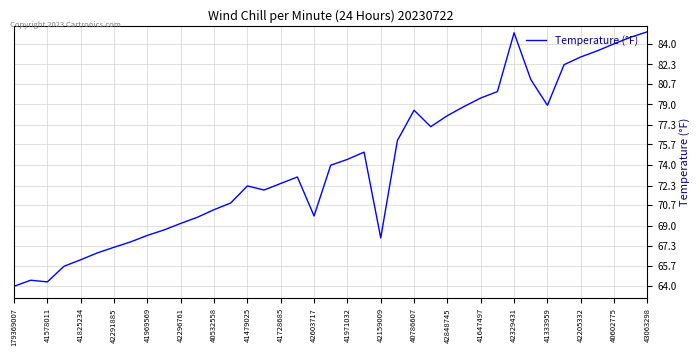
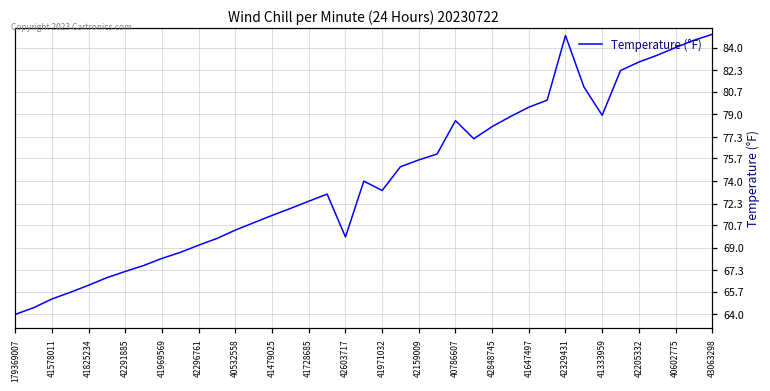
  {
    "179369007": 64.0,
-   "41578011": 64.4,
+   "41578011": 65.2,
    "41825234": 66.2,
    "42291885": 67.2,
    "41969569": 68.2,
    "42296761": 69.2,
    "40532558": 70.3,
-   "41479025": 72.3,
+   "41479025": 71.4,
    "41728685": 72.5,
    "42603717": 69.8,
-   "41971032": 74.5,
-   "42159009": 68.0,
+   "41971032": 73.3,
+   "42159009": 75.6,
    "40786607": 78.5,
    "42848745": 78.1,
    "41647497": 79.5,
    "42329431": 84.9,
    "41333959": 78.9,
    "42205332": 82.9,
    "40602775": 84.0,
    "43063298": 85.0
  }
